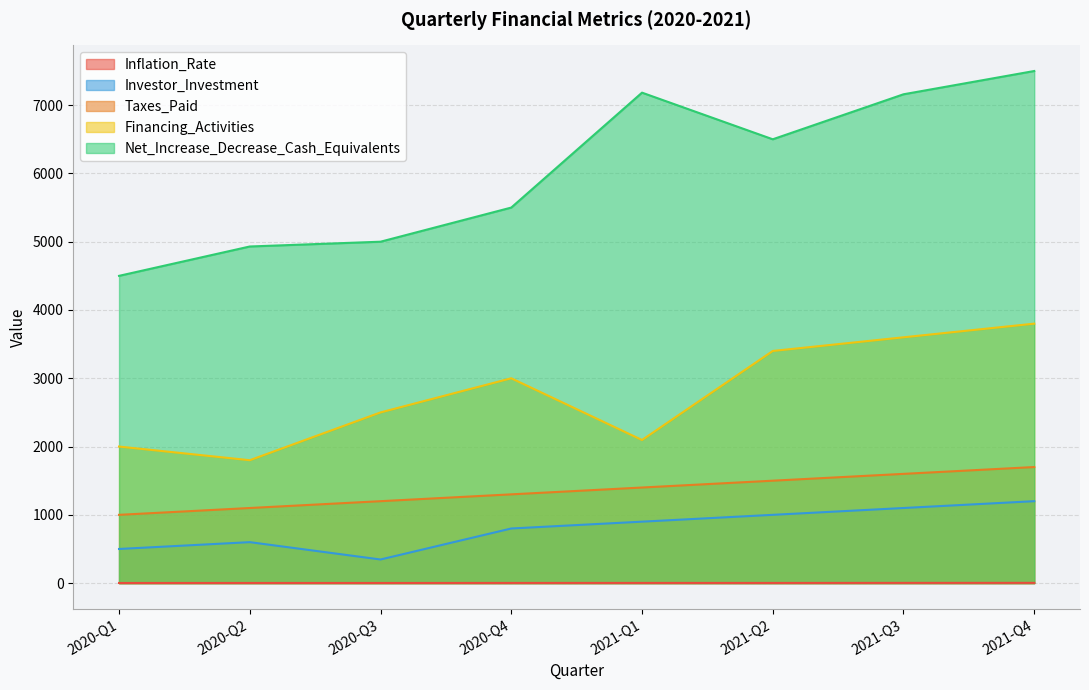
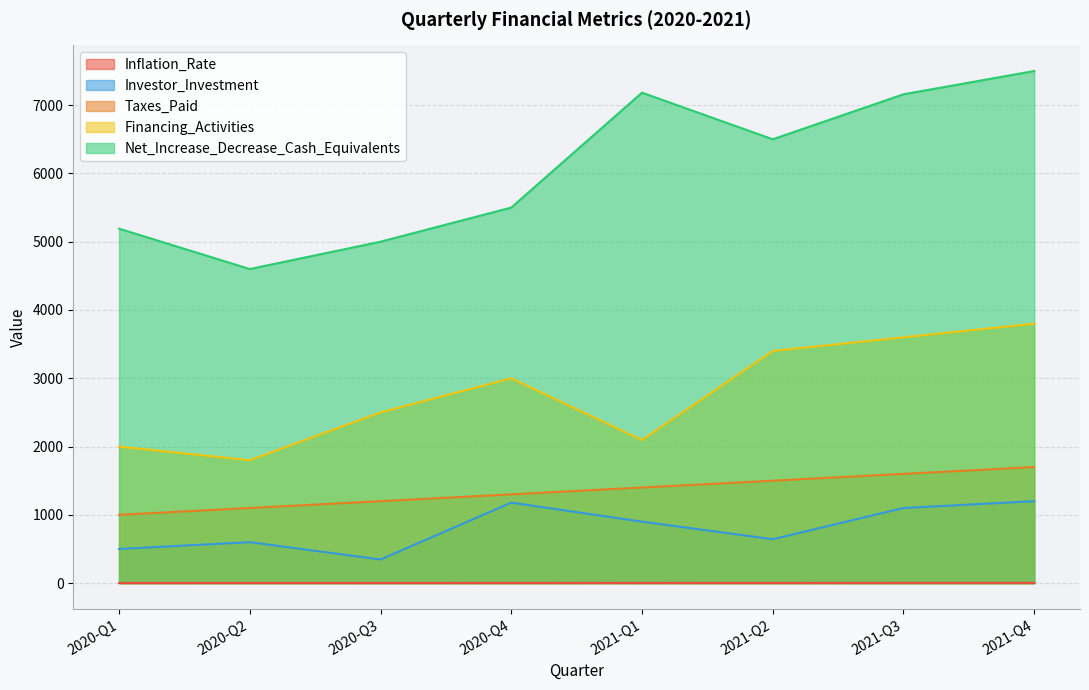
  {
    "Investor_Investment": {
      "2020-Q1": 500,
      "2020-Q2": 600,
      "2020-Q3": 300,
-     "2020-Q4": 800,
+     "2020-Q4": 1200,
      "2021-Q1": 900,
-     "2021-Q2": 1000,
+     "2021-Q2": 600,
      "2021-Q3": 1100,
      "2021-Q4": 1200
    },
    "Financing_Activities": {
      "2020-Q1": 2000,
      "2020-Q2": 1800,
      "2020-Q3": 2500,
      "2020-Q4": 3000,
      "2021-Q1": 2100,
      "2021-Q2": 3400,
      "2021-Q3": 3600,
      "2021-Q4": 3800
    },
    "Net_Increase_Decrease_Cash_Equivalents": {
-     "2020-Q1": 4500,
-     "2020-Q2": 4900,
+     "2020-Q1": 5200,
+     "2020-Q2": 4600,
      "2020-Q3": 5000,
      "2020-Q4": 5500,
      "2021-Q1": 7200,
      "2021-Q2": 6500,
      "2021-Q3": 7200,
      "2021-Q4": 7500
    }
  }
